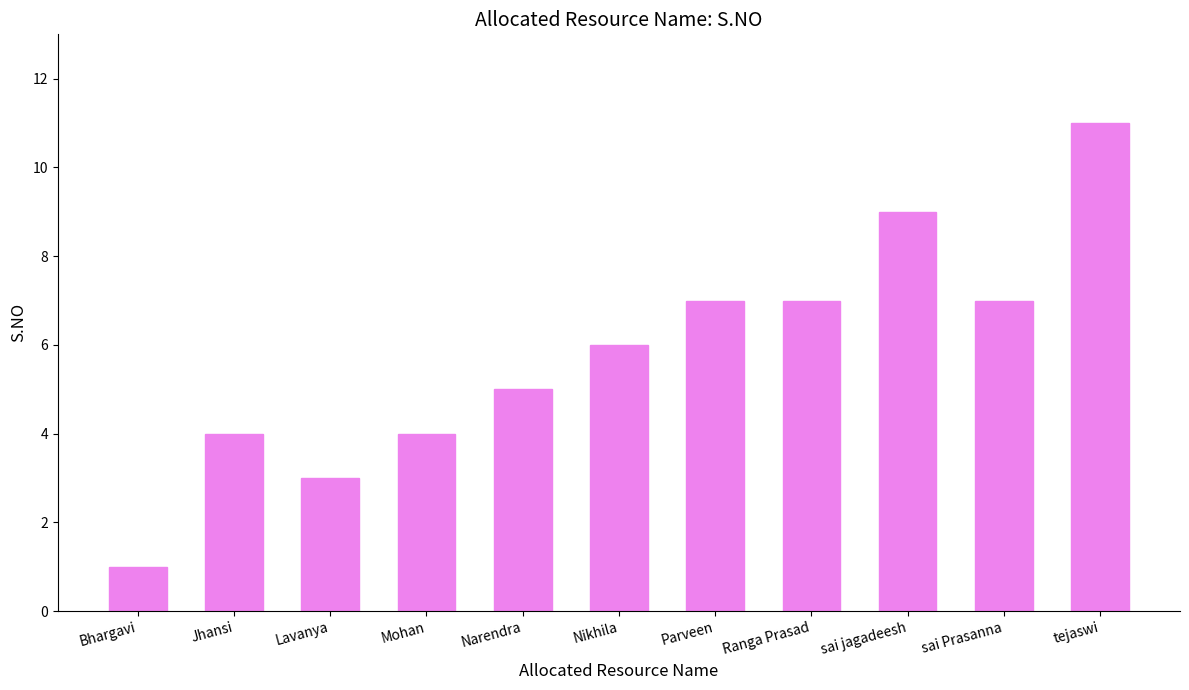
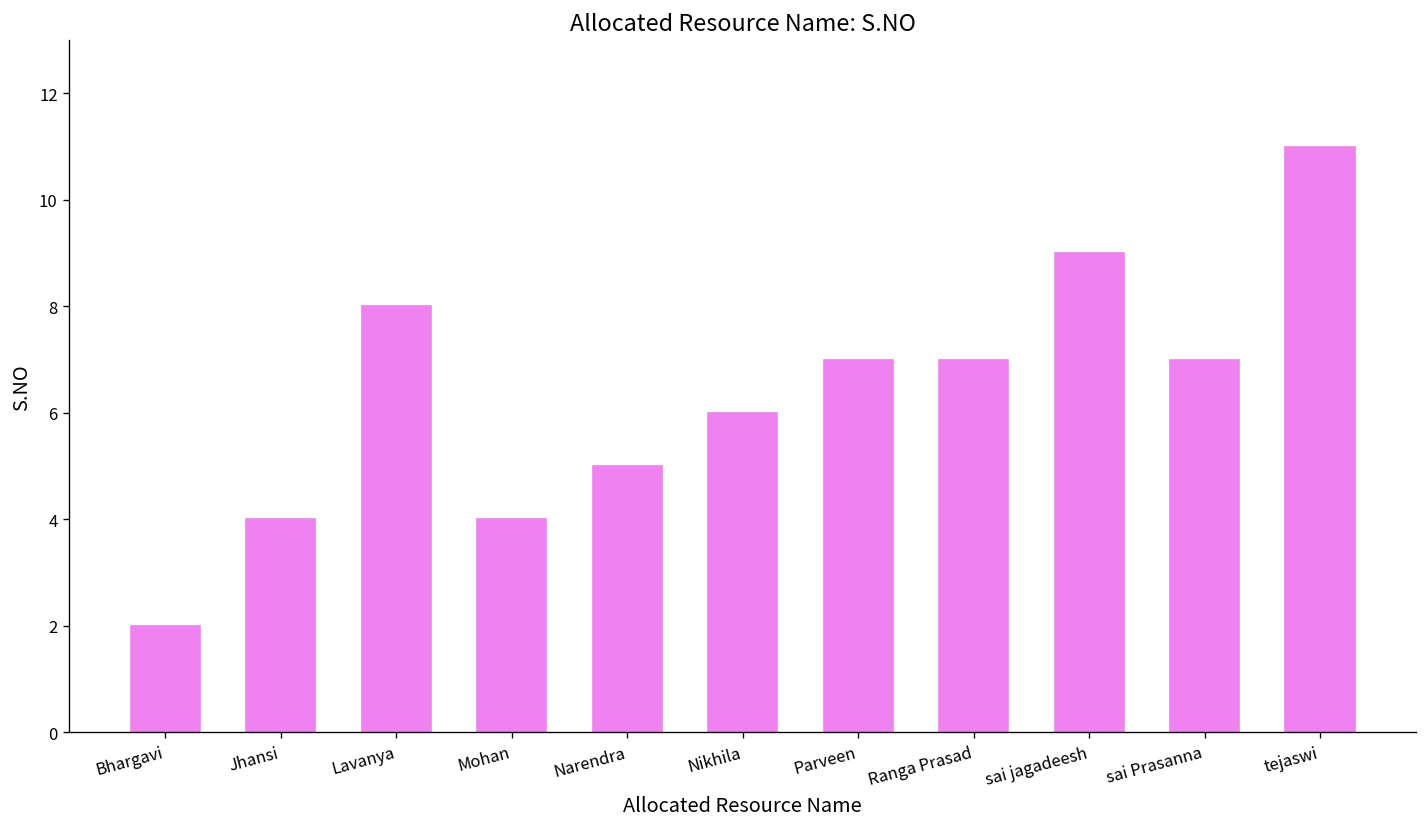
  {
-   "Bhargavi": 1,
+   "Bhargavi": 2,
    "Jhansi": 4,
-   "Lavanya": 3,
+   "Lavanya": 8,
    "Mohan": 4,
    "Narendra": 5,
    "Nikhila": 6,
    "Parveen": 7,
    "Ranga Prasad": 7,
    "sai jagadeesh": 9,
    "sai Prasanna": 7,
    "tejaswi": 11
  }
